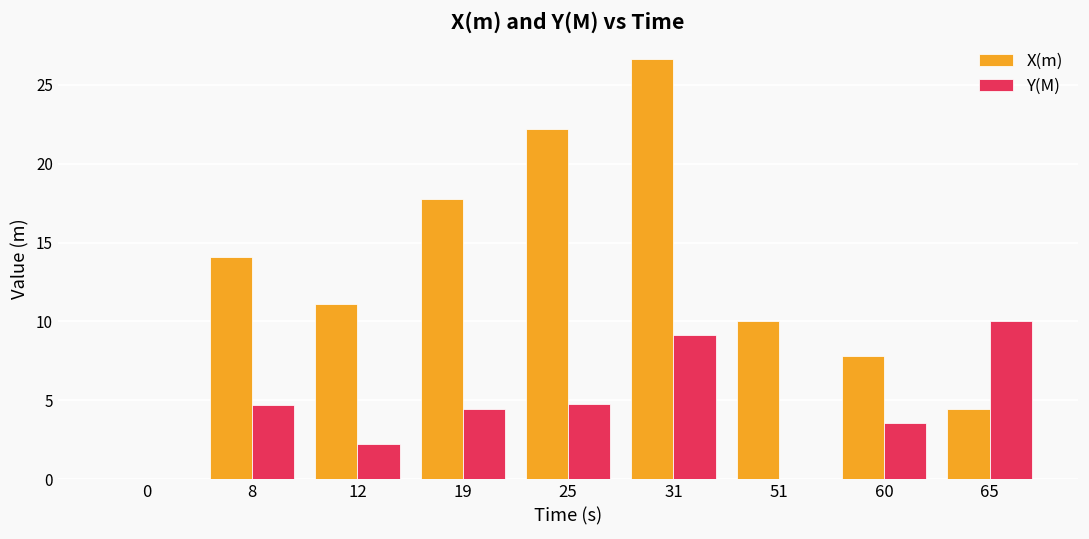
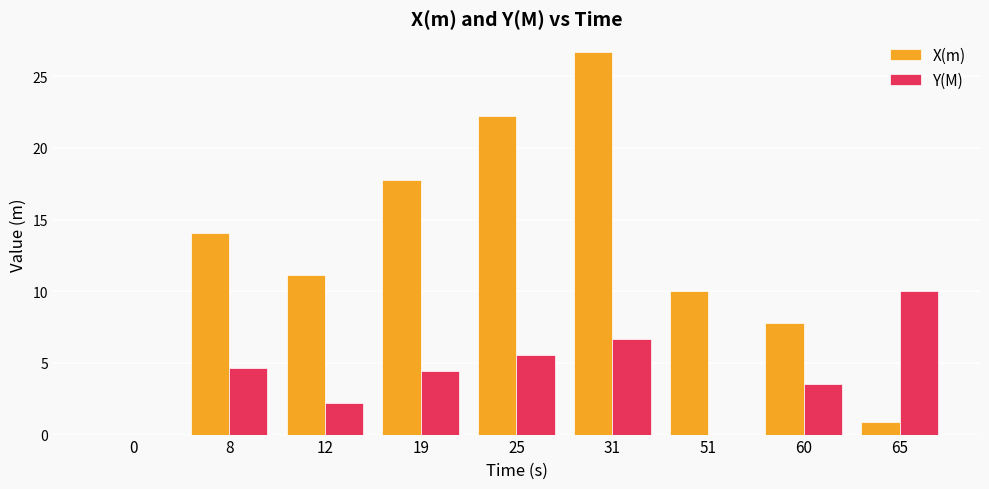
  {
    "X(m)": {
      "0": 0.0,
      "8": 14.1,
      "12": 11.1,
      "19": 17.8,
      "25": 22.2,
      "31": 26.7,
      "51": 10.0,
      "60": 7.8,
-     "65": 4.4
+     "65": 0.9
    },
    "Y(M)": {
      "0": 0.0,
      "8": 4.7,
      "12": 2.2,
      "19": 4.4,
-     "25": 4.8,
-     "31": 9.1,
+     "25": 5.6,
+     "31": 6.7,
      "51": 0.0,
      "60": 3.6,
      "65": 10.0
    }
  }
